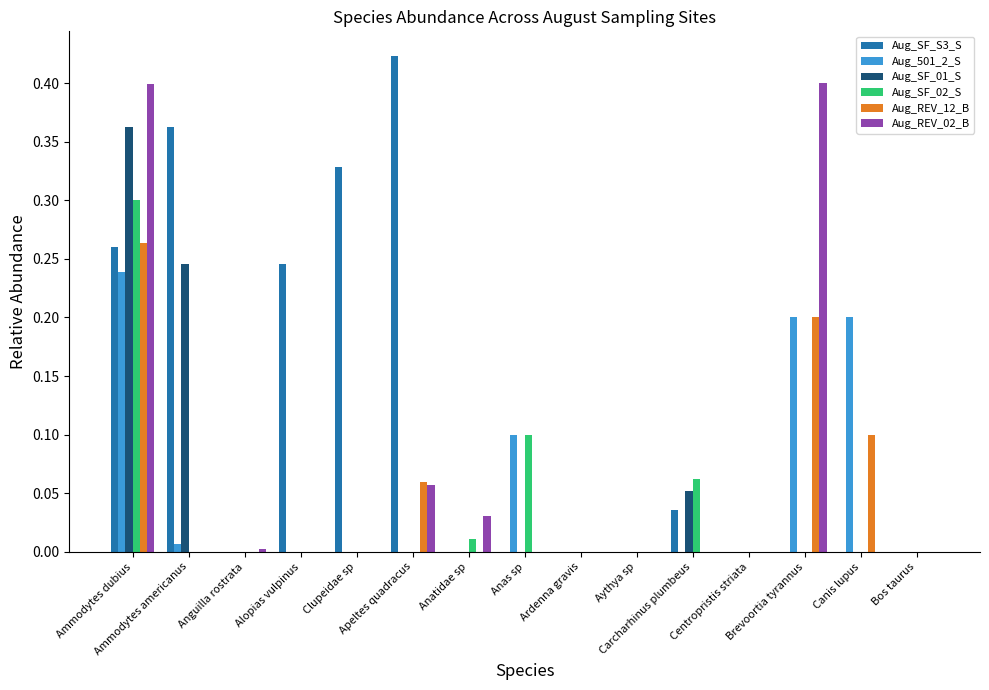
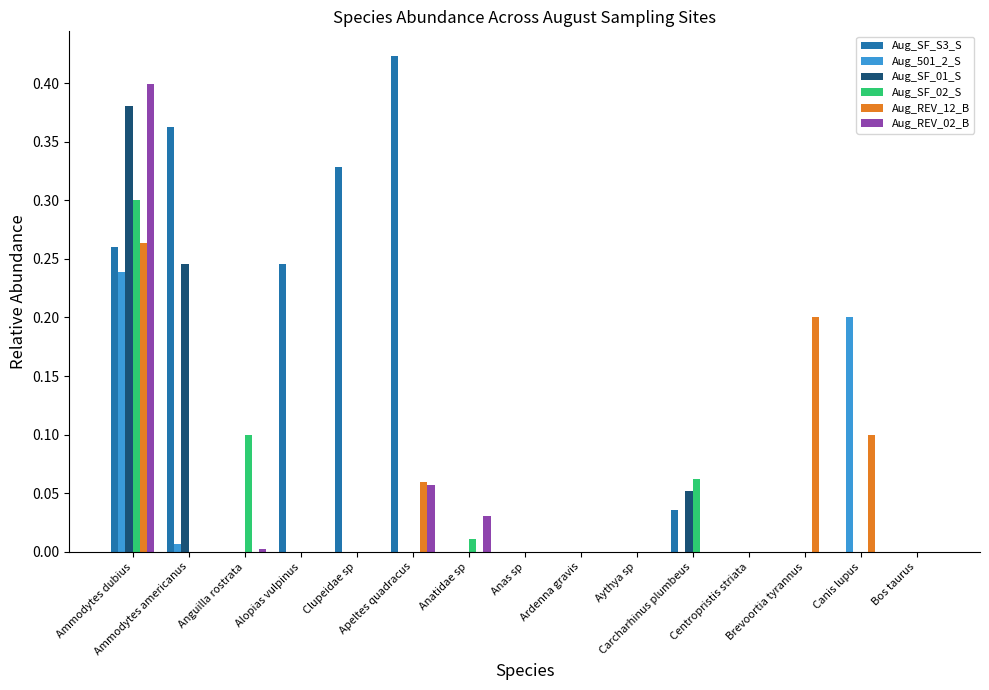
  {
    "Aug_SF_S3_S": {
      "Ammodytes dubius": 0.260,
      "Ammodytes americanus": 0.363,
      "Anguilla rostrata": 0.000,
      "Alopias vulpinus": 0.245,
      "Clupeidae sp": 0.328,
      "Apeltes quadracus": 0.423,
      "Anatidae sp": 0.000,
      "Anas sp": 0.000,
      "Ardenna gravis": 0.000,
      "Aythya sp": 0.000,
      "Carcharhinus plumbeus": 0.036,
      "Centropristis striata": 0.000,
      "Brevoortia tyrannus": 0.000,
      "Canis lupus": 0.000,
      "Bos taurus": 0.000
    },
    "Aug_501_2_S": {
      "Ammodytes dubius": 0.239,
      "Ammodytes americanus": 0.007,
      "Anguilla rostrata": 0.0,
      "Alopias vulpinus": 0.0,
      "Clupeidae sp": 0.0,
      "Apeltes quadracus": 0.0,
      "Anatidae sp": 0.0,
-     "Anas sp": 0.1,
+     "Anas sp": 0.0,
      "Ardenna gravis": 0.0,
      "Aythya sp": 0.0,
      "Carcharhinus plumbeus": 0.0,
      "Centropristis striata": 0.0,
-     "Brevoortia tyrannus": 0.2,
+     "Brevoortia tyrannus": 0.0,
      "Canis lupus": 0.2,
      "Bos taurus": 0.0
    },
    "Aug_SF_01_S": {
-     "Ammodytes dubius": 0.363,
+     "Ammodytes dubius": 0.380,
      "Ammodytes americanus": 0.245,
      "Anguilla rostrata": 0.000,
      "Alopias vulpinus": 0.000,
      "Clupeidae sp": 0.000,
      "Apeltes quadracus": 0.000,
      "Anatidae sp": 0.000,
      "Anas sp": 0.000,
      "Ardenna gravis": 0.000,
      "Aythya sp": 0.000,
      "Carcharhinus plumbeus": 0.052,
      "Centropristis striata": 0.000,
      "Brevoortia tyrannus": 0.000,
      "Canis lupus": 0.000,
      "Bos taurus": 0.000
    },
    "Aug_SF_02_S": {
      "Ammodytes dubius": 0.3,
      "Ammodytes americanus": 0.0,
-     "Anguilla rostrata": 0.0,
+     "Anguilla rostrata": 0.1,
      "Alopias vulpinus": 0.0,
      "Clupeidae sp": 0.0,
      "Apeltes quadracus": 0.0,
      "Anatidae sp": 0.011,
-     "Anas sp": 0.1,
+     "Anas sp": 0.0,
      "Ardenna gravis": 0.0,
      "Aythya sp": 0.0,
      "Carcharhinus plumbeus": 0.062,
      "Centropristis striata": 0.0,
      "Brevoortia tyrannus": 0.0,
      "Canis lupus": 0.0,
      "Bos taurus": 0.0
    },
    "Aug_REV_12_B": {
      "Ammodytes dubius": 0.263,
      "Ammodytes americanus": 0.000,
      "Anguilla rostrata": 0.000,
      "Alopias vulpinus": 0.000,
      "Clupeidae sp": 0.000,
      "Apeltes quadracus": 0.059,
      "Anatidae sp": 0.000,
      "Anas sp": 0.000,
      "Ardenna gravis": 0.000,
      "Aythya sp": 0.000,
      "Carcharhinus plumbeus": 0.000,
      "Centropristis striata": 0.000,
      "Brevoortia tyrannus": 0.200,
      "Canis lupus": 0.100,
      "Bos taurus": 0.000
    },
    "Aug_REV_02_B": {
      "Ammodytes dubius": 0.4,
      "Ammodytes americanus": 0.0,
      "Anguilla rostrata": 0.002,
      "Alopias vulpinus": 0.0,
      "Clupeidae sp": 0.0,
      "Apeltes quadracus": 0.057,
      "Anatidae sp": 0.031,
      "Anas sp": 0.0,
      "Ardenna gravis": 0.0,
      "Aythya sp": 0.0,
      "Carcharhinus plumbeus": 0.0,
      "Centropristis striata": 0.0,
-     "Brevoortia tyrannus": 0.4,
+     "Brevoortia tyrannus": 0.0,
      "Canis lupus": 0.0,
      "Bos taurus": 0.0
    }
  }
